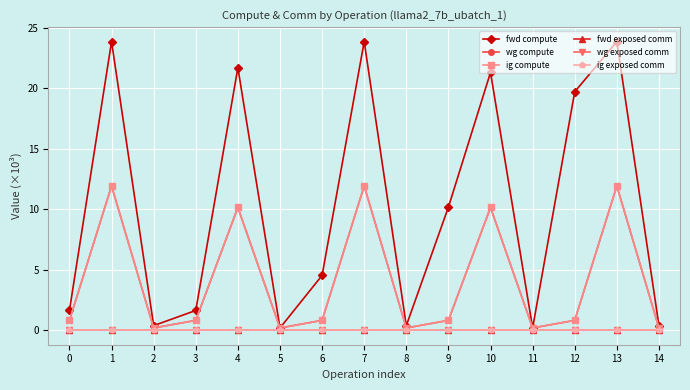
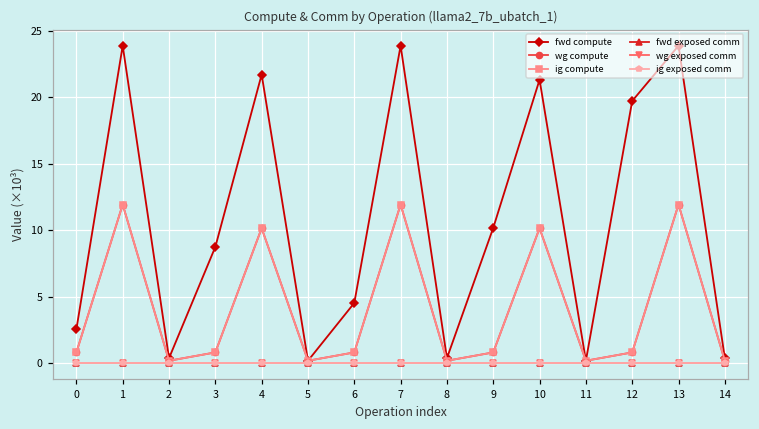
  {
    "fwd compute": {
-     "0": 1.6,
+     "0": 2.6,
      "1": 23.9,
-     "3": 1.6,
+     "3": 8.7,
      "4": 21.7,
      "6": 4.5,
      "7": 23.9,
      "9": 10.2,
      "12": 19.7
    }
  }
